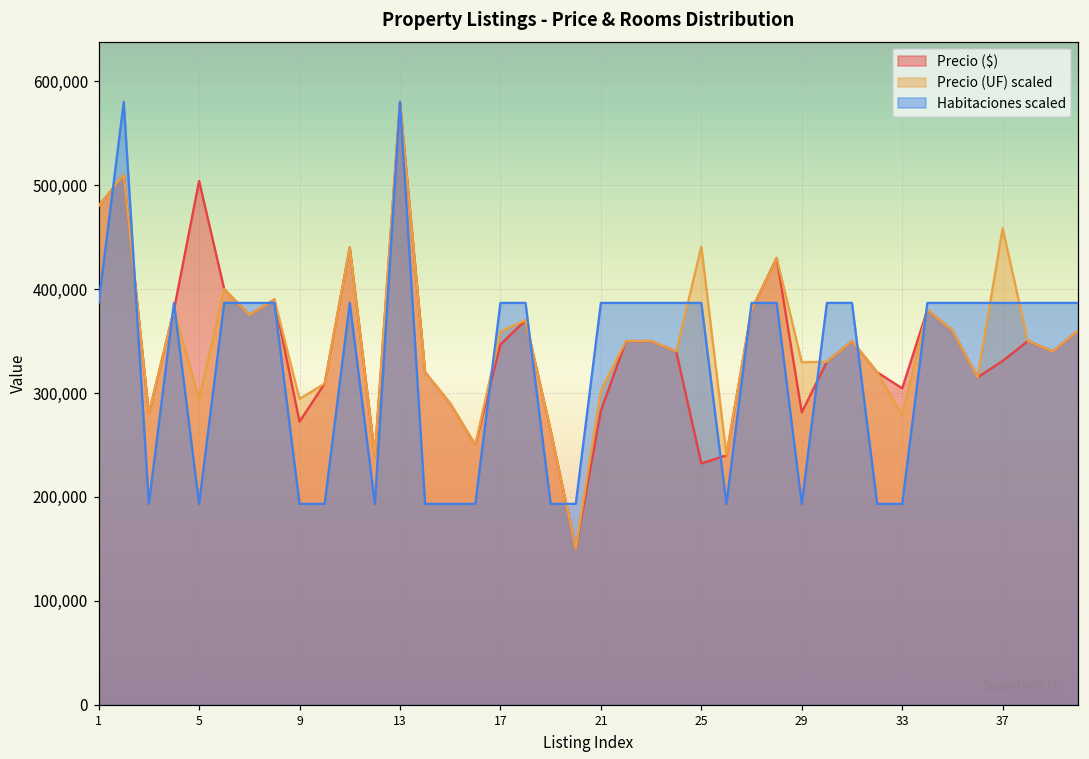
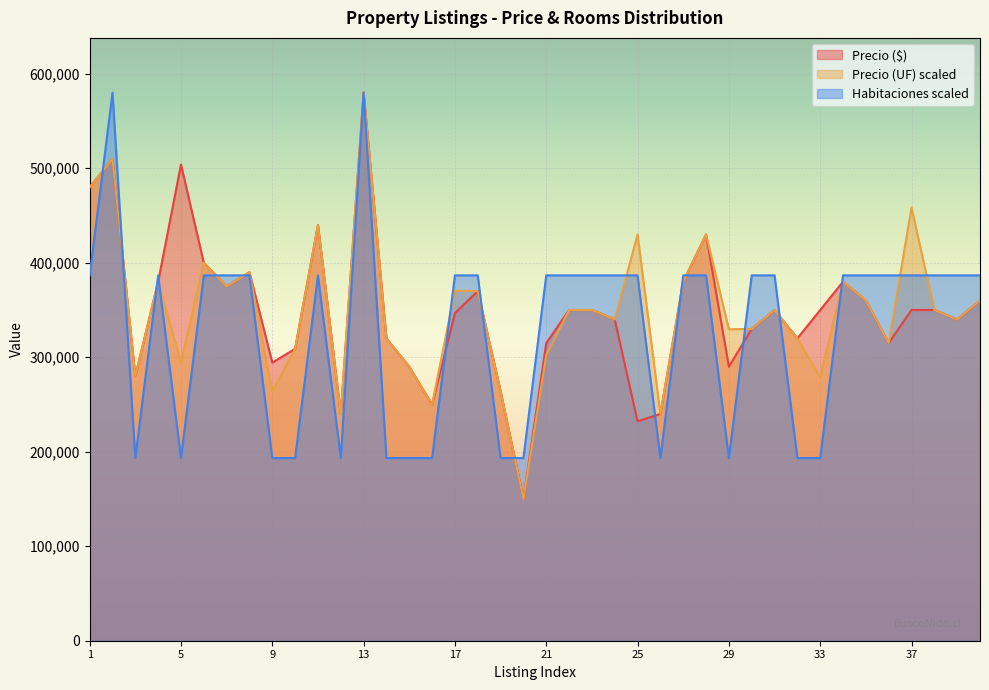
  {
    "Precio ($)": {
      "5": "500,000",
-     "9": "270,000",
+     "9": "290,000",
      "17": "350,000",
-     "21": "280,000",
+     "21": "320,000",
      "25": "230,000",
-     "29": "280,000",
-     "33": "300,000",
-     "37": "330,000"
+     "29": "290,000",
+     "33": "350,000",
+     "37": "350,000"
    },
    "Precio (UF) scaled": {
      "5": "290,000",
-     "9": "290,000",
-     "17": "360,000",
+     "9": "260,000",
+     "17": "370,000",
      "21": "300,000",
-     "25": "440,000",
+     "25": "430,000",
      "29": "330,000",
      "33": "280,000",
      "37": "460,000"
    },
    "Habitaciones scaled": {
      "1": "390,000",
      "5": "190,000",
      "9": "190,000",
      "17": "390,000",
      "21": "390,000",
      "25": "390,000",
      "29": "190,000",
      "33": "190,000",
      "37": "390,000"
    }
  }
